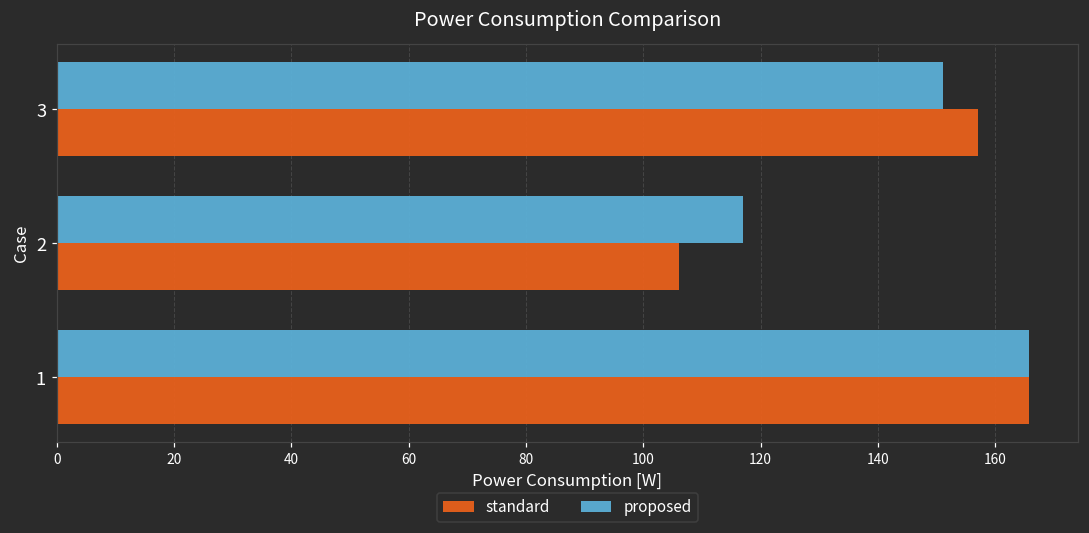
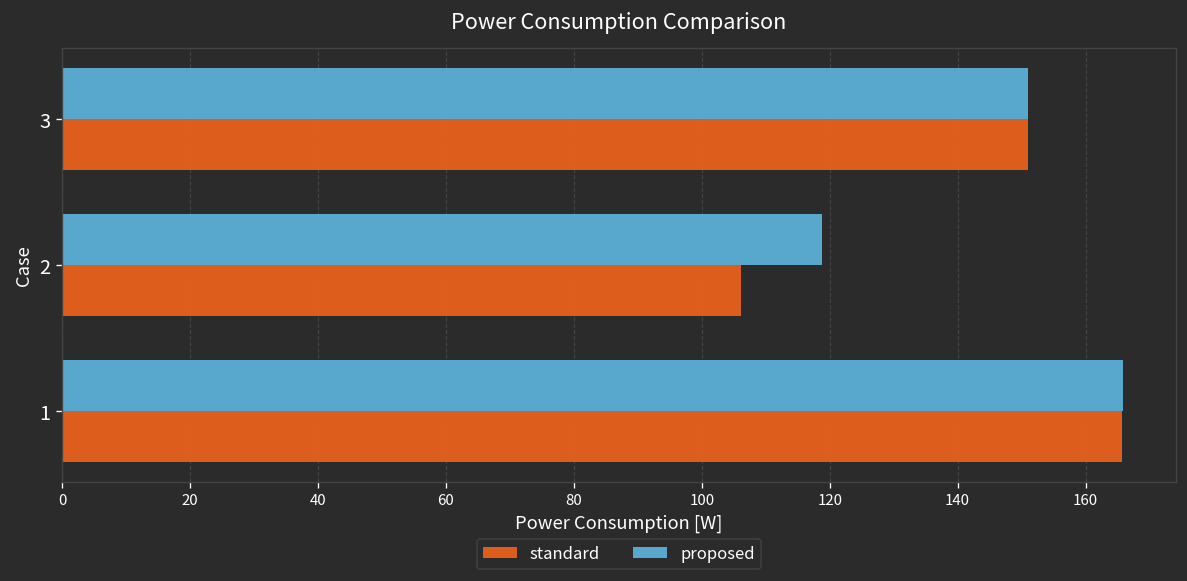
  {
    "standard": {
-     "3": 157,
+     "3": 151,
      "2": 106,
      "1": 166
    },
    "proposed": {
      "3": 151,
-     "2": 117,
+     "2": 119,
      "1": 166
    }
  }
